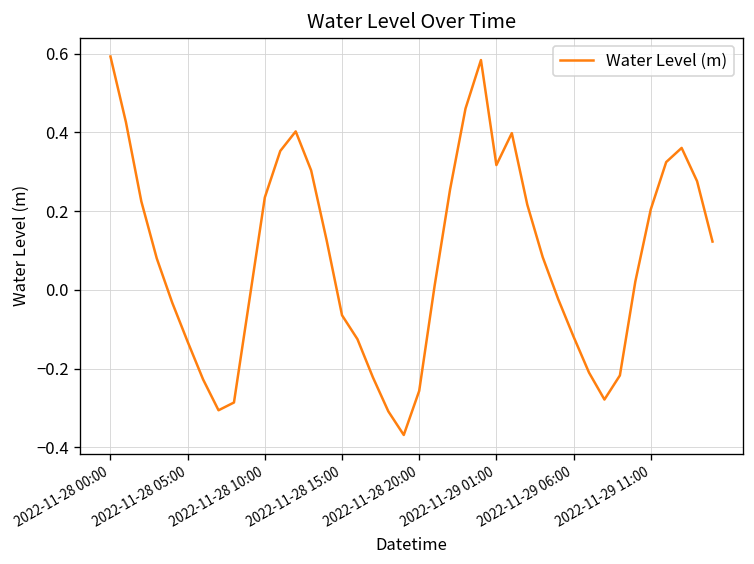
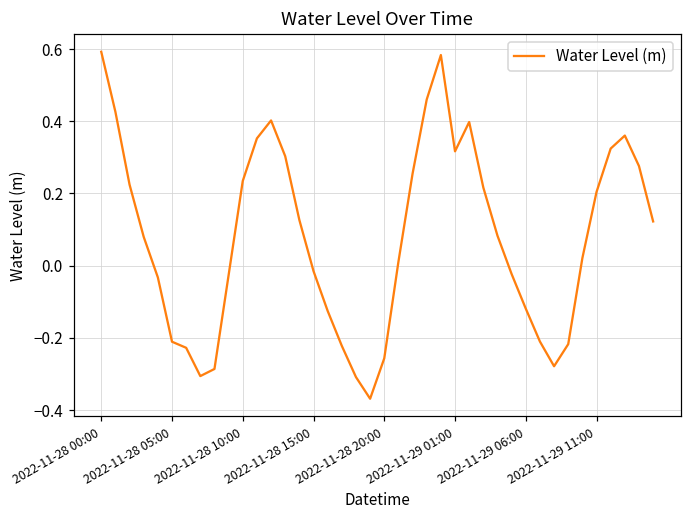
  {
    "2022-11-28 00:00": 0.59,
-   "2022-11-28 05:00": -0.13,
+   "2022-11-28 05:00": -0.21,
    "2022-11-28 10:00": 0.23,
-   "2022-11-28 15:00": -0.06,
+   "2022-11-28 15:00": -0.02,
    "2022-11-28 20:00": -0.26,
    "2022-11-29 01:00": 0.32,
    "2022-11-29 06:00": -0.12,
    "2022-11-29 11:00": 0.20
  }
